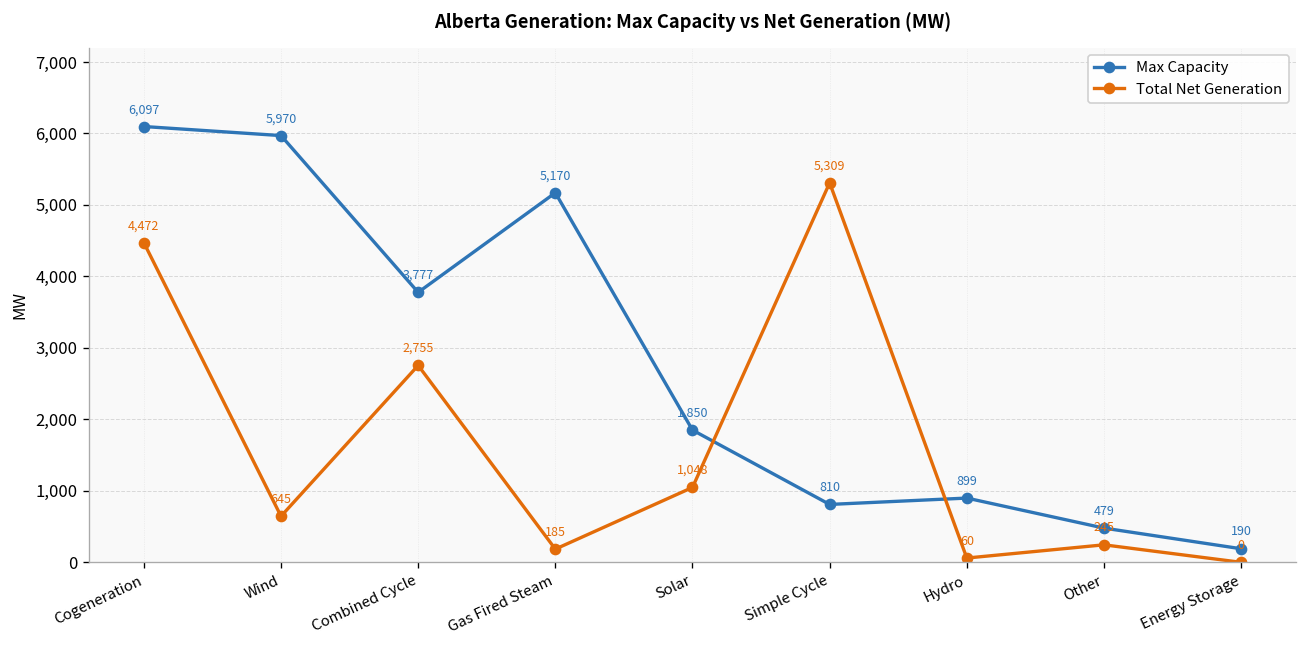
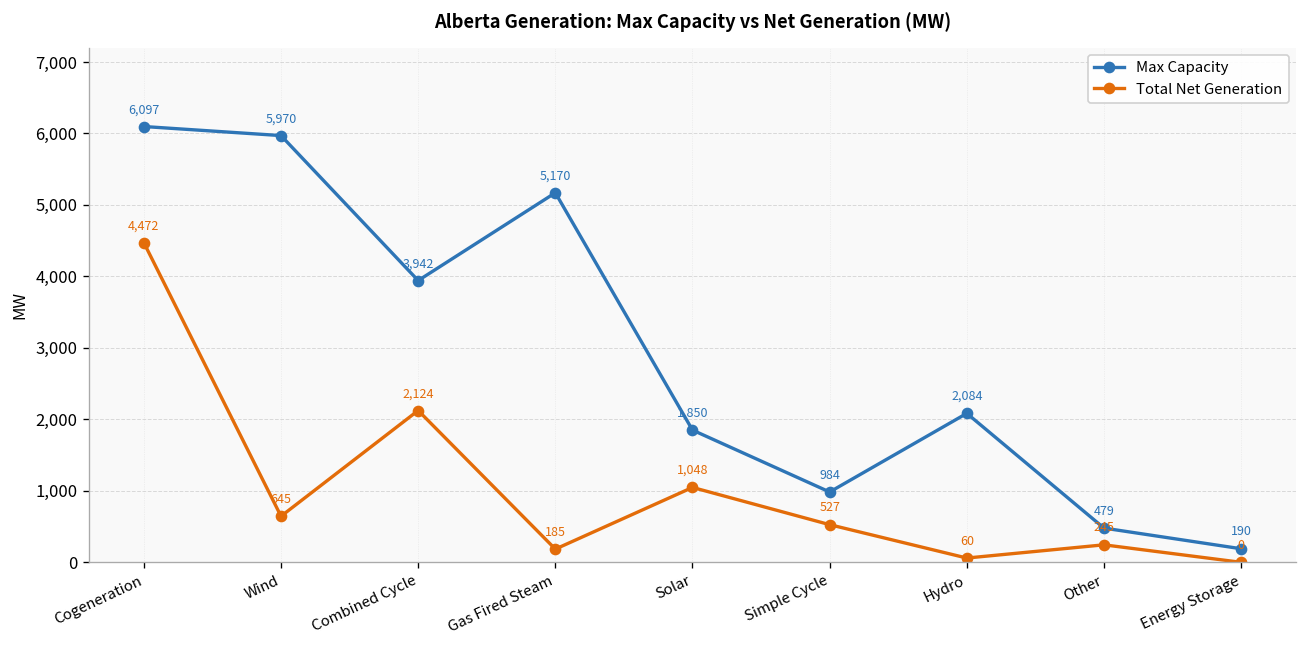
  {
    "Max Capacity": {
      "Cogeneration": "6,097",
      "Wind": "5,970",
-     "Combined Cycle": "3,777",
+     "Combined Cycle": "3,942",
      "Gas Fired Steam": "5,170",
      "Solar": "1,850",
-     "Simple Cycle": "810",
-     "Hydro": "899",
+     "Simple Cycle": "984",
+     "Hydro": "2,084",
      "Other": "479",
      "Energy Storage": "190"
    },
    "Total Net Generation": {
      "Cogeneration": "4,472",
      "Wind": "645",
-     "Combined Cycle": "2,755",
+     "Combined Cycle": "2,124",
      "Gas Fired Steam": "185",
      "Solar": "1,048",
-     "Simple Cycle": "5,309",
+     "Simple Cycle": "527",
      "Hydro": "60"
    }
  }
